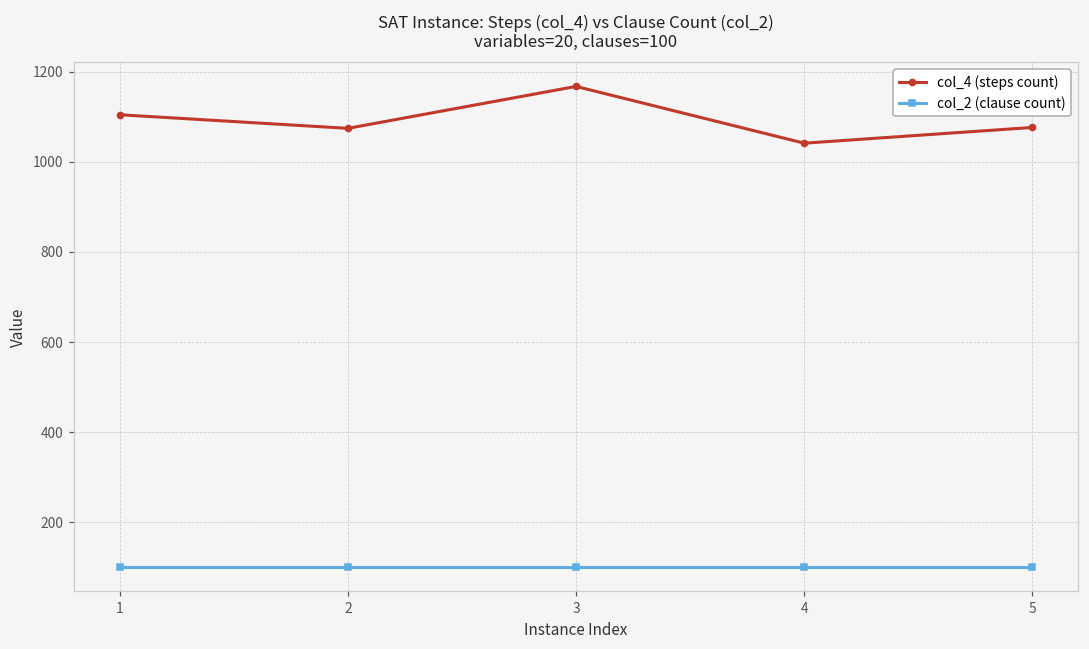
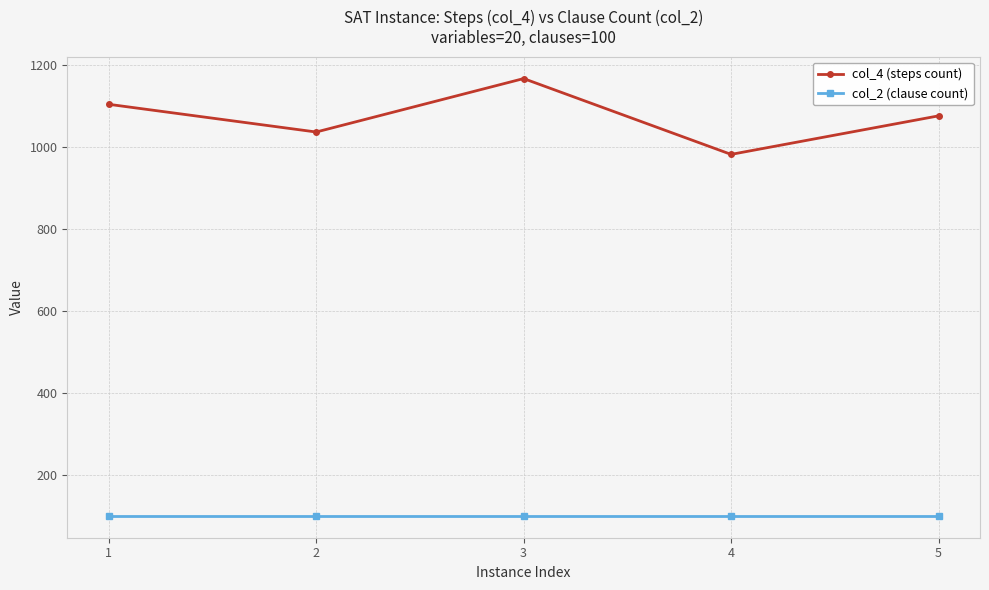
  {
    "col_4 (steps count)": {
      "1": 1100,
-     "2": 1070,
+     "2": 1040,
      "3": 1170,
-     "4": 1040,
+     "4": 980,
      "5": 1080
    },
    "col_2 (clause count)": {
      "1": 100,
      "2": 100,
      "3": 100,
      "4": 100,
      "5": 100
    }
  }
